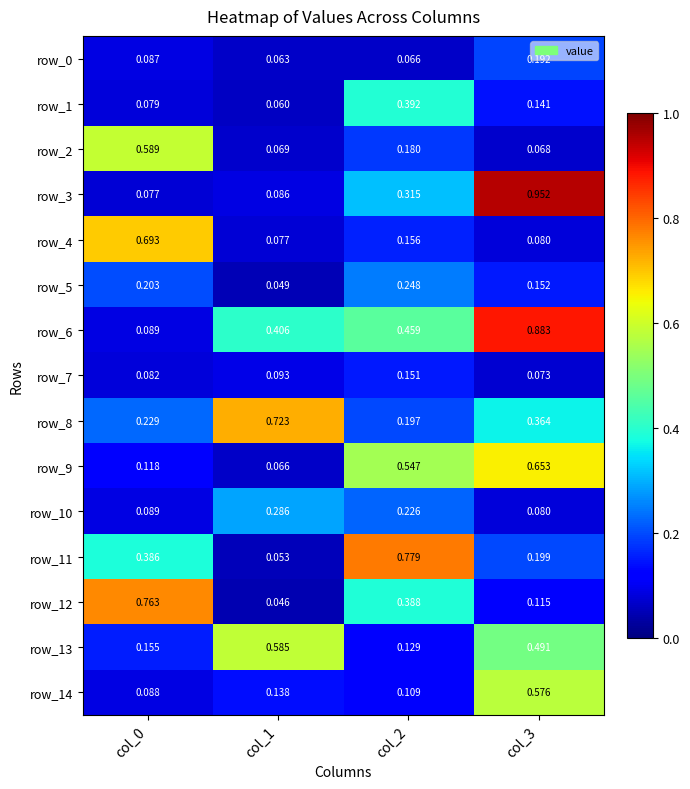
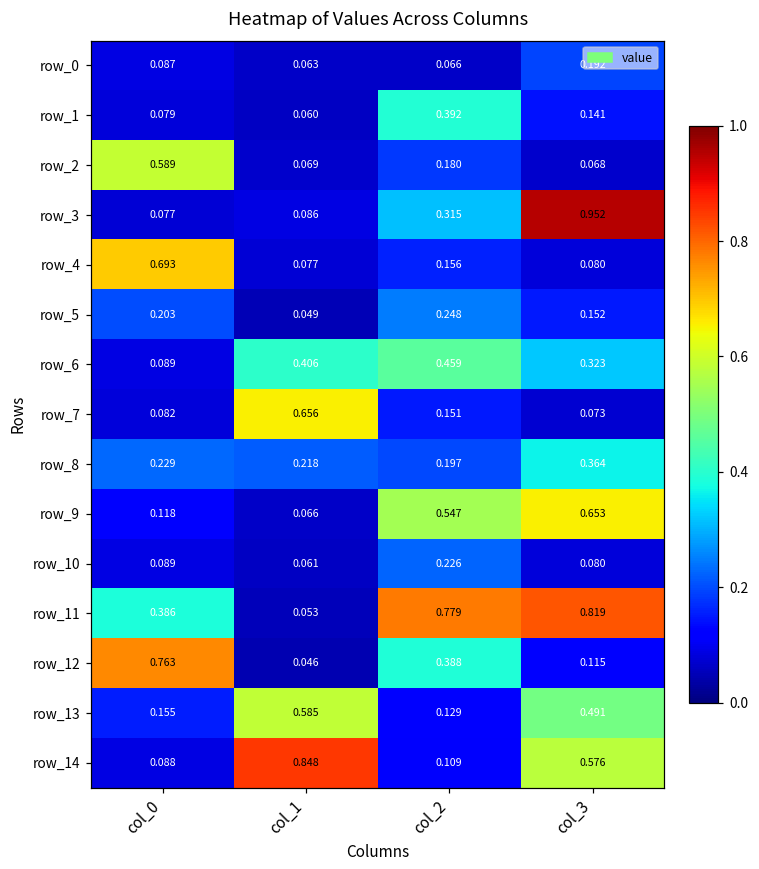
  {
    "row_0": {
      "col_0": 0.087,
      "col_1": 0.063,
      "col_2": 0.066
    },
    "row_1": {
      "col_0": 0.079,
      "col_1": 0.060,
      "col_2": 0.392,
      "col_3": 0.141
    },
    "row_2": {
      "col_0": 0.589,
      "col_1": 0.069,
      "col_2": 0.180,
      "col_3": 0.068
    },
    "row_3": {
      "col_0": 0.077,
      "col_1": 0.086,
      "col_2": 0.315,
      "col_3": 0.952
    },
    "row_4": {
      "col_0": 0.693,
      "col_1": 0.077,
      "col_2": 0.156,
      "col_3": 0.080
    },
    "row_5": {
      "col_0": 0.203,
      "col_1": 0.049,
      "col_2": 0.248,
      "col_3": 0.152
    },
    "row_6": {
      "col_0": 0.089,
      "col_1": 0.406,
      "col_2": 0.459,
-     "col_3": 0.883
+     "col_3": 0.323
    },
    "row_7": {
      "col_0": 0.082,
-     "col_1": 0.093,
+     "col_1": 0.656,
      "col_2": 0.151,
      "col_3": 0.073
    },
    "row_8": {
      "col_0": 0.229,
-     "col_1": 0.723,
+     "col_1": 0.218,
      "col_2": 0.197,
      "col_3": 0.364
    },
    "row_9": {
      "col_0": 0.118,
      "col_1": 0.066,
      "col_2": 0.547,
      "col_3": 0.653
    },
    "row_10": {
      "col_0": 0.089,
-     "col_1": 0.286,
+     "col_1": 0.061,
      "col_2": 0.226,
      "col_3": 0.080
    },
    "row_11": {
      "col_0": 0.386,
      "col_1": 0.053,
      "col_2": 0.779,
-     "col_3": 0.199
+     "col_3": 0.819
    },
    "row_12": {
      "col_0": 0.763,
      "col_1": 0.046,
      "col_2": 0.388,
      "col_3": 0.115
    },
    "row_13": {
      "col_0": 0.155,
      "col_1": 0.585,
      "col_2": 0.129,
      "col_3": 0.491
    },
    "row_14": {
      "col_0": 0.088,
-     "col_1": 0.138,
+     "col_1": 0.848,
      "col_2": 0.109,
      "col_3": 0.576
    }
  }
